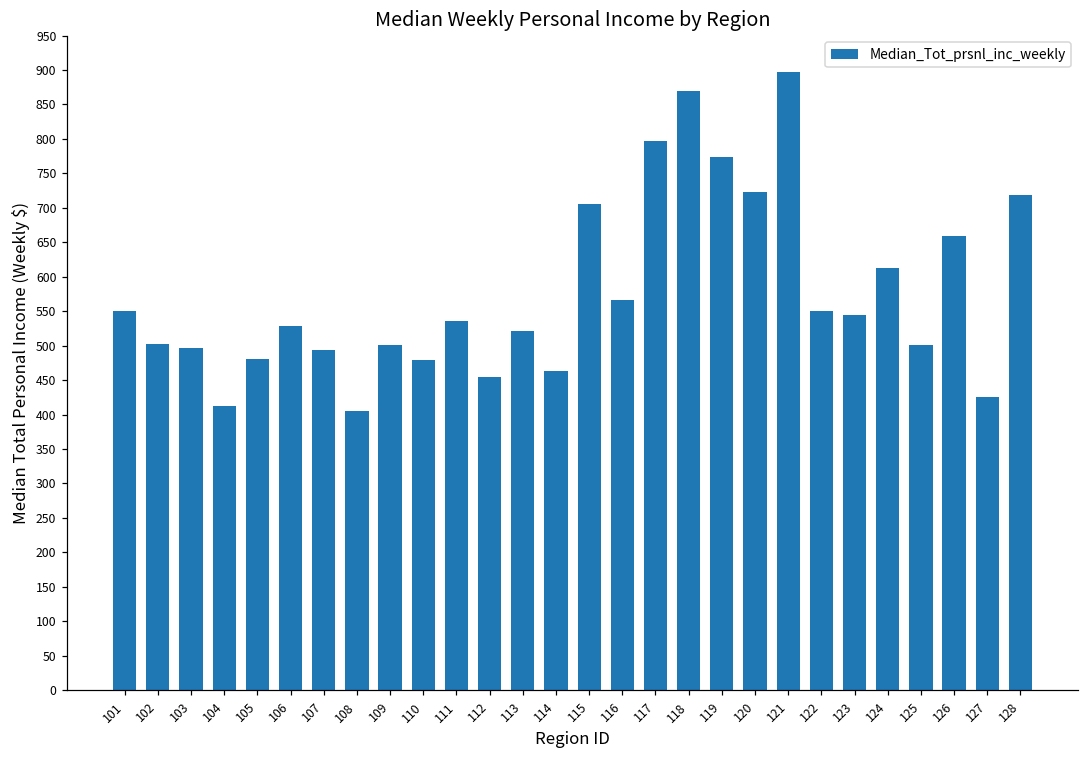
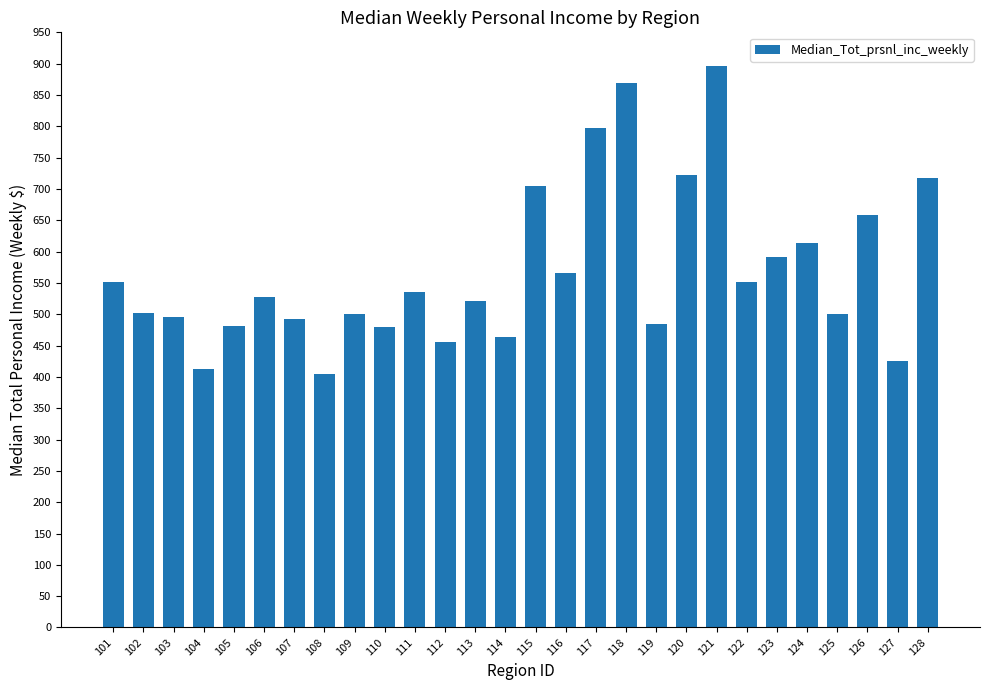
  {
    "101": 550,
    "102": 500,
    "103": 500,
    "104": 410,
    "105": 480,
    "106": 530,
    "107": 490,
    "108": 410,
    "109": 500,
    "110": 480,
    "111": 540,
    "112": 460,
    "113": 520,
    "114": 460,
    "115": 710,
    "116": 570,
    "117": 800,
    "118": 870,
-   "119": 770,
+   "119": 480,
    "120": 720,
    "121": 900,
    "122": 550,
-   "123": 550,
+   "123": 590,
    "124": 610,
    "125": 500,
    "126": 660,
    "127": 430,
    "128": 720
  }
